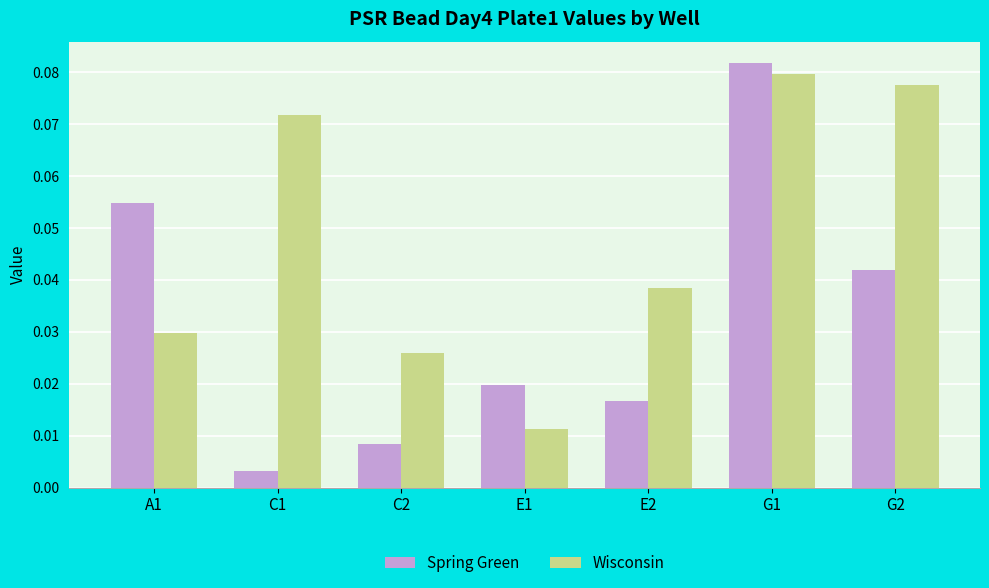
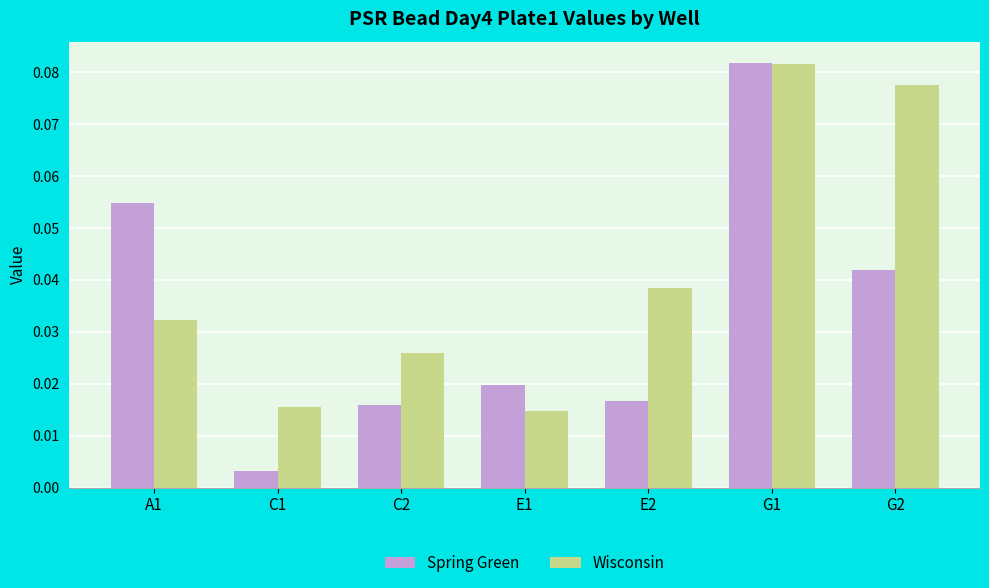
  {
    "Spring Green": {
      "A1": 0.055,
      "C1": 0.003,
-     "C2": 0.008,
+     "C2": 0.016,
      "E1": 0.020,
      "E2": 0.017,
      "G1": 0.082,
      "G2": 0.042
    },
    "Wisconsin": {
-     "A1": 0.030,
-     "C1": 0.072,
+     "A1": 0.032,
+     "C1": 0.016,
      "C2": 0.026,
-     "E1": 0.011,
+     "E1": 0.015,
      "E2": 0.039,
-     "G1": 0.080,
+     "G1": 0.082,
      "G2": 0.077
    }
  }
